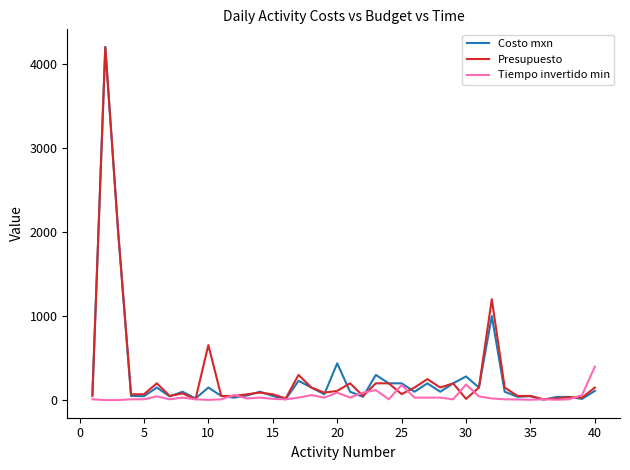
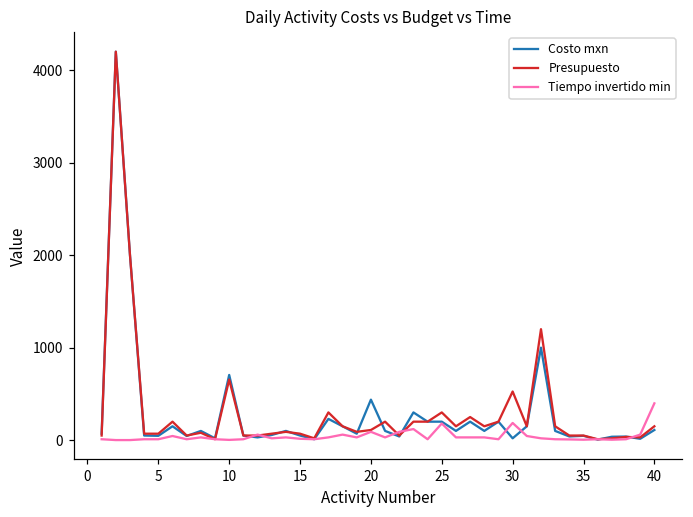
  {
    "Costo mxn": {
-     "10": 200,
+     "10": 700,
      "20": 400,
-     "30": 300,
+     "30": 0,
      "40": 100
    },
    "Presupuesto": {
      "10": 700,
-     "25": 100,
-     "30": 0,
+     "25": 300,
+     "30": 500,
      "40": 200
    },
    "Tiempo invertido min": {
      "5": 0,
      "10": 0,
      "15": 0,
      "30": 200,
      "35": 0,
      "40": 400
    }
  }
